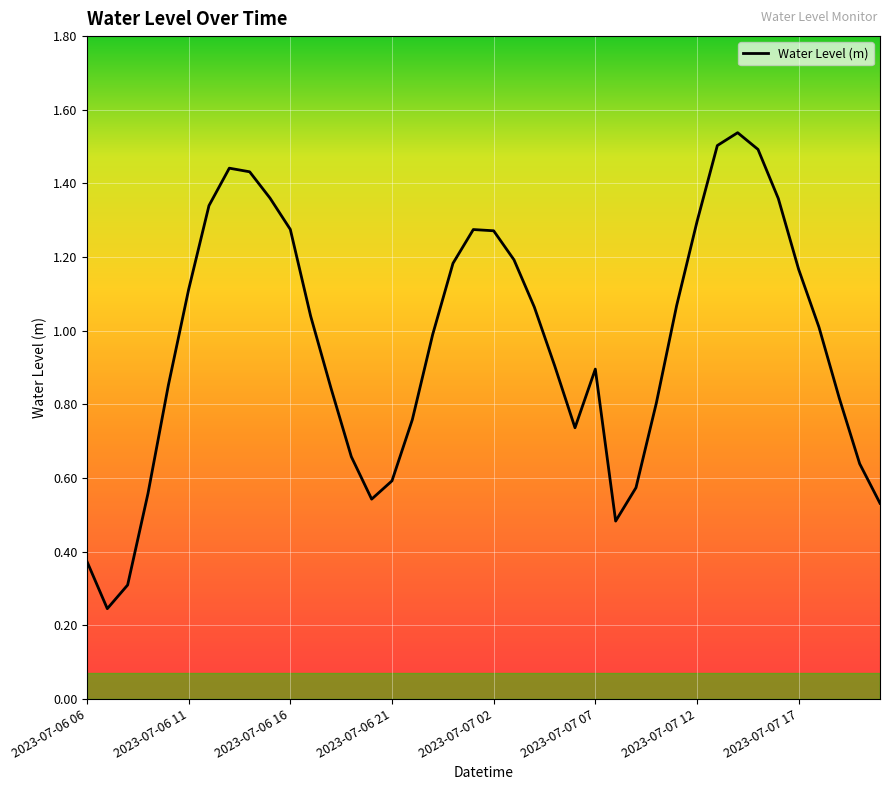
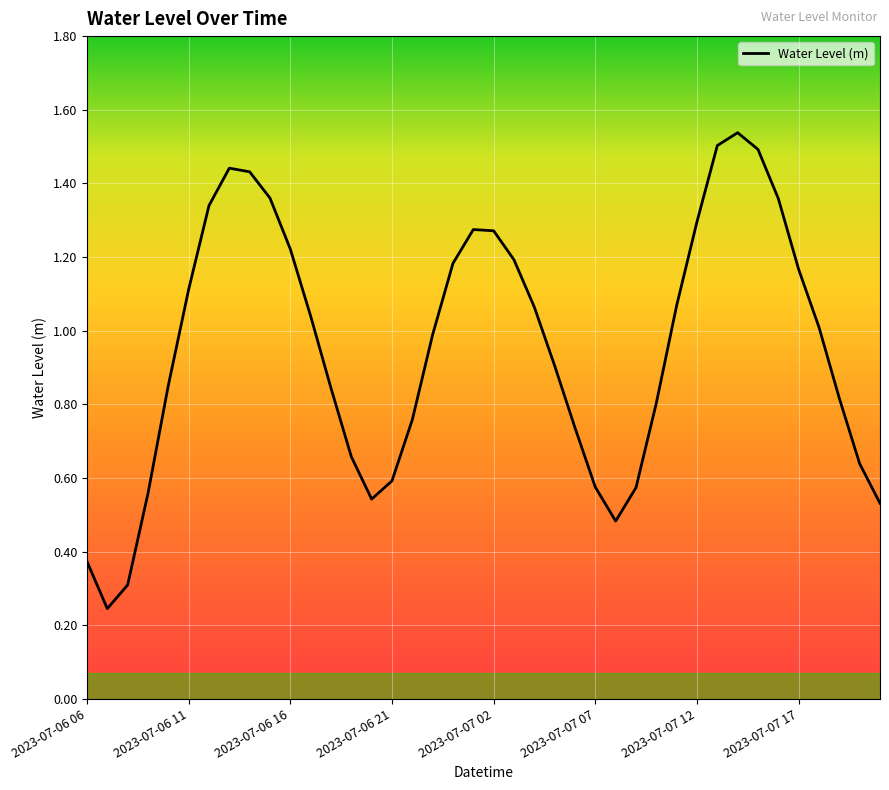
  {
    "2023-07-06 06": 0.37,
    "2023-07-06 11": 1.11,
-   "2023-07-06 16": 1.27,
+   "2023-07-06 16": 1.22,
    "2023-07-06 21": 0.59,
    "2023-07-07 02": 1.27,
-   "2023-07-07 07": 0.90,
+   "2023-07-07 07": 0.57,
    "2023-07-07 12": 1.30,
    "2023-07-07 17": 1.17
  }
